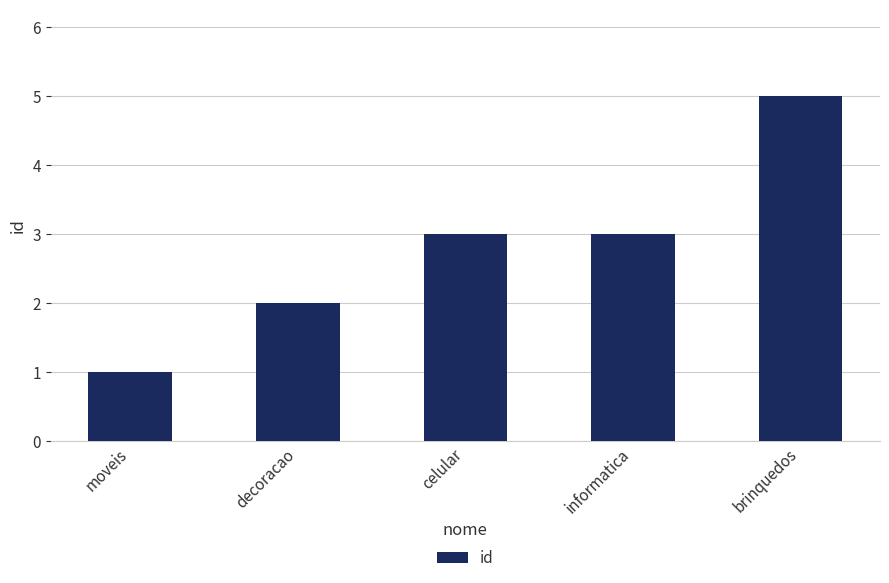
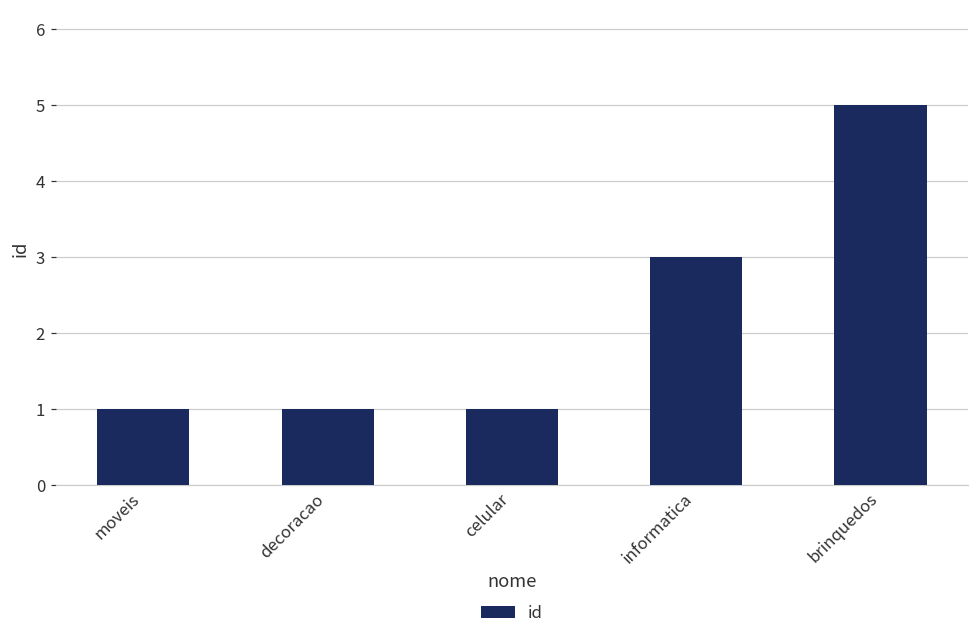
  {
    "moveis": 1,
-   "decoracao": 2,
-   "celular": 3,
+   "decoracao": 1,
+   "celular": 1,
    "informatica": 3,
    "brinquedos": 5
  }
